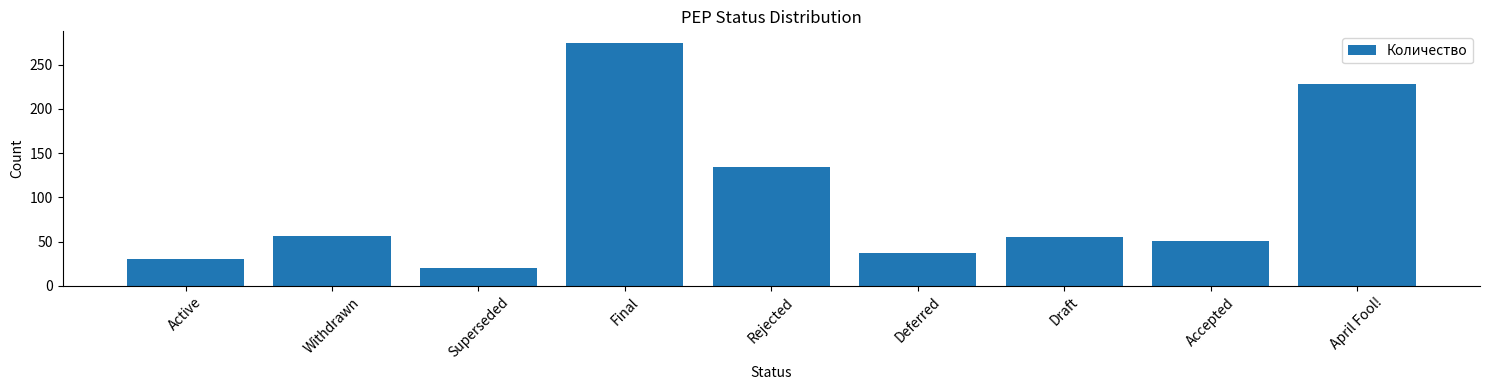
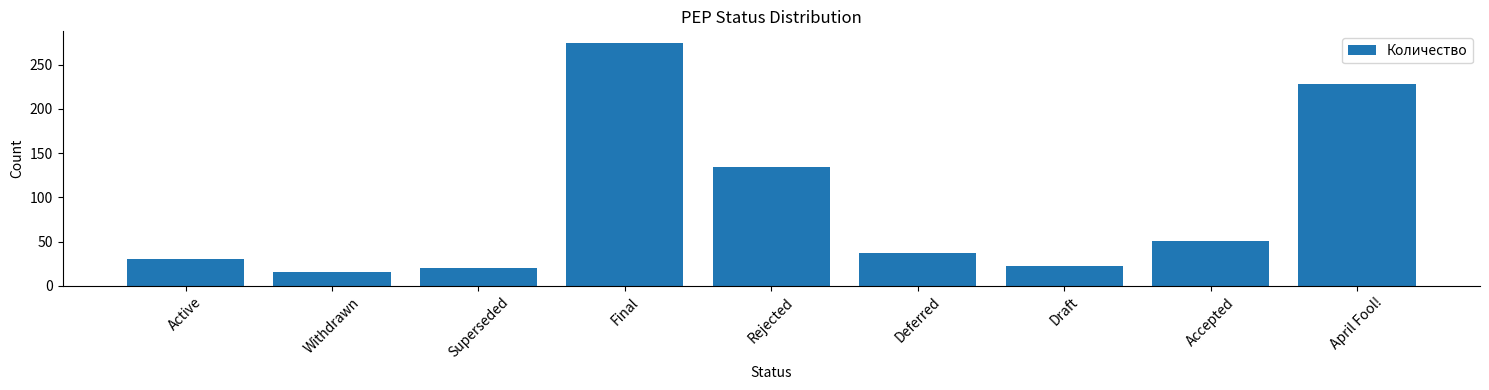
  {
    "Active": 30,
-   "Withdrawn": 60,
+   "Withdrawn": 20,
    "Superseded": 20,
    "Final": 270,
    "Rejected": 130,
    "Deferred": 40,
-   "Draft": 60,
+   "Draft": 20,
    "Accepted": 50,
    "April Fool!": 230
  }
